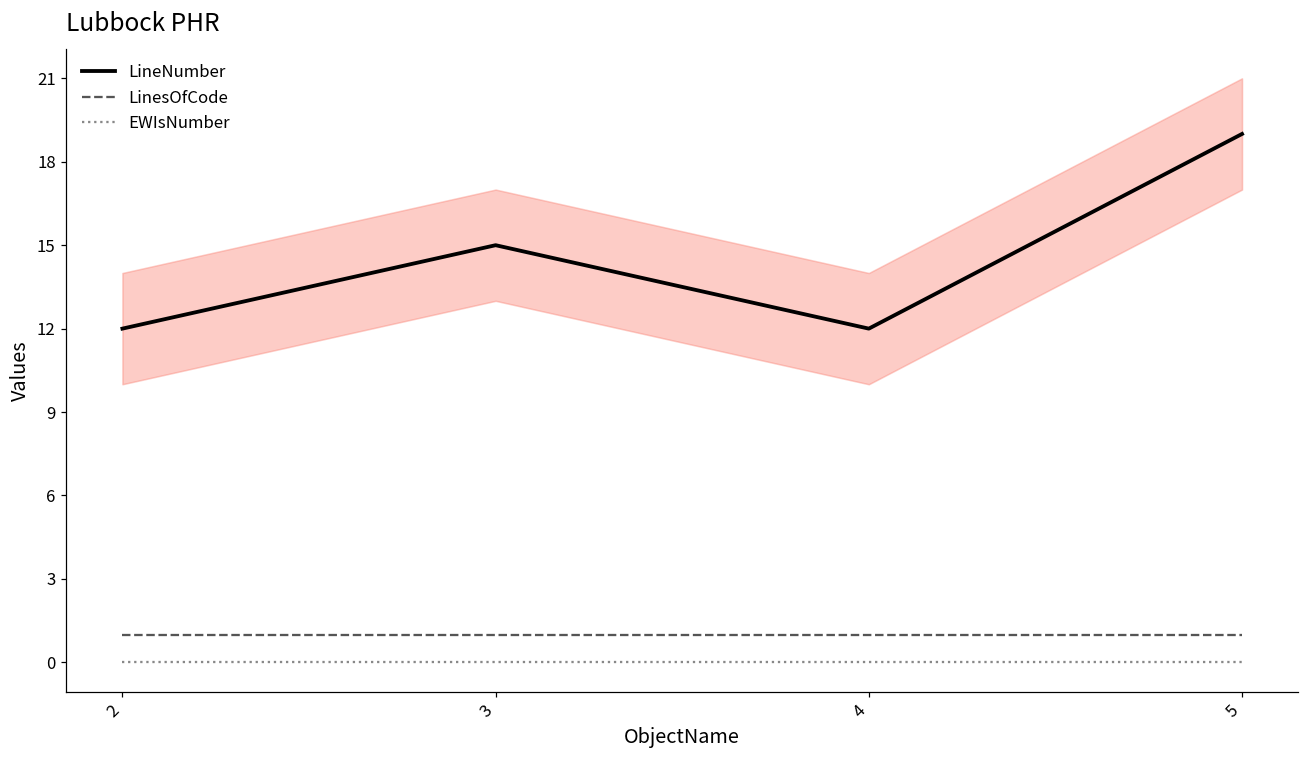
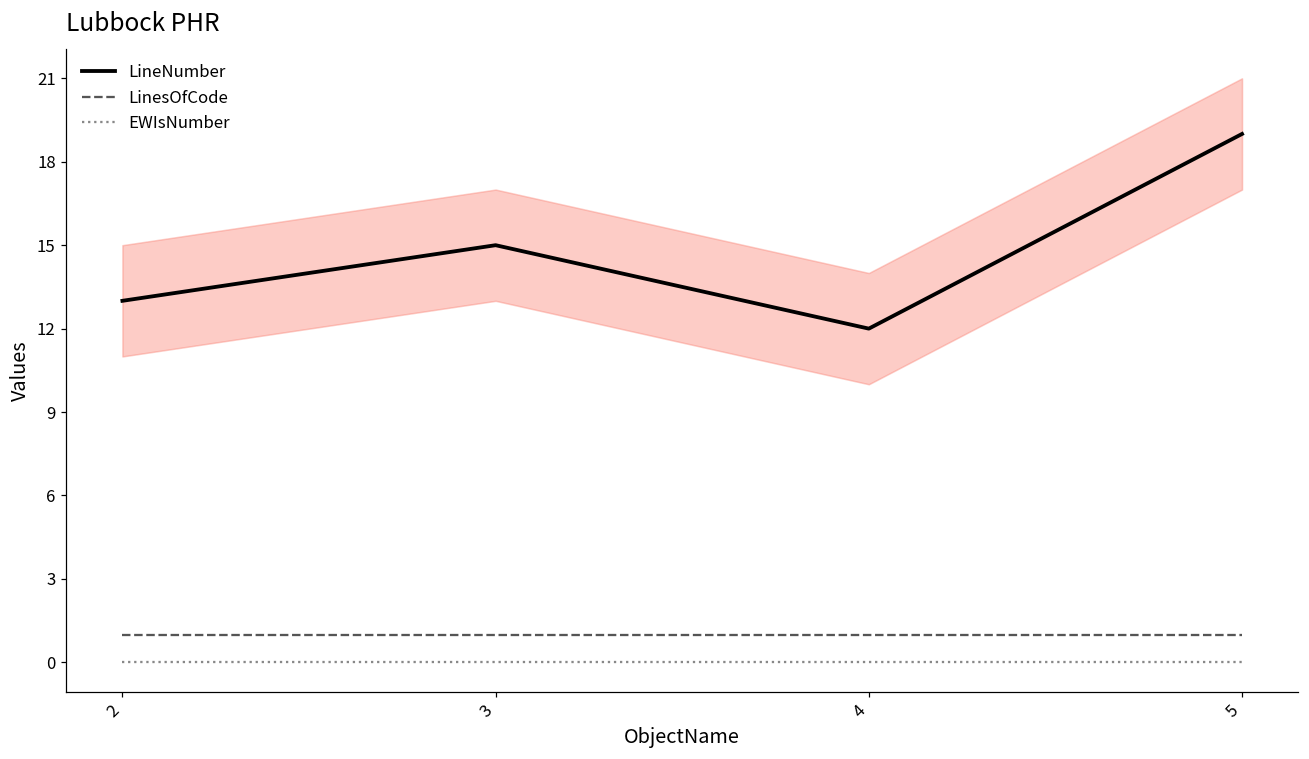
  {
    "LineNumber": {
-     "2": 12,
+     "2": 13,
      "3": 15,
      "4": 12,
      "5": 19
    },
    "LinesOfCode": {
      "2": 1,
      "3": 1,
      "4": 1,
      "5": 1
    },
    "EWIsNumber": {
      "2": 0,
      "3": 0,
      "4": 0,
      "5": 0
    }
  }
